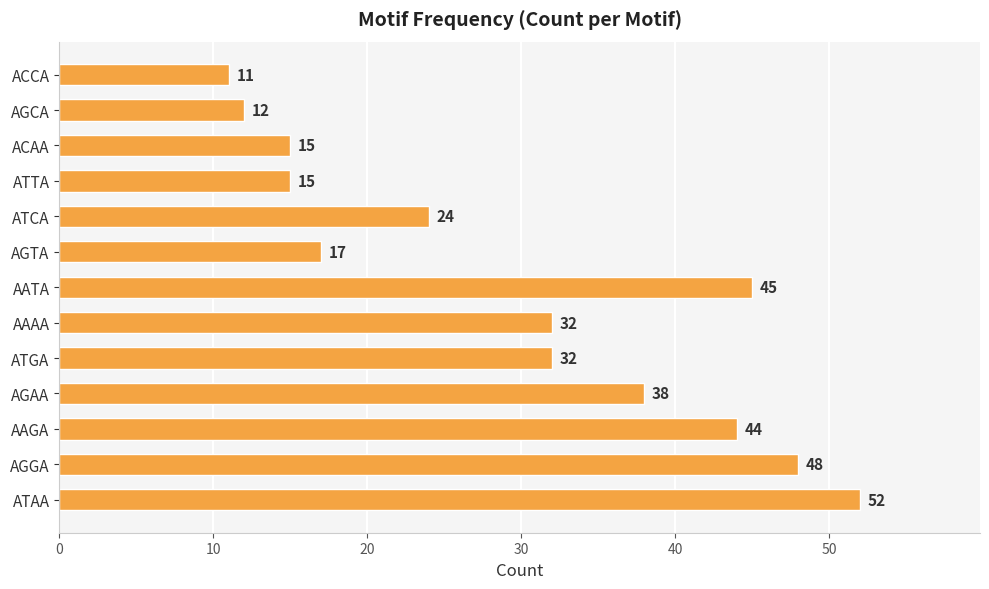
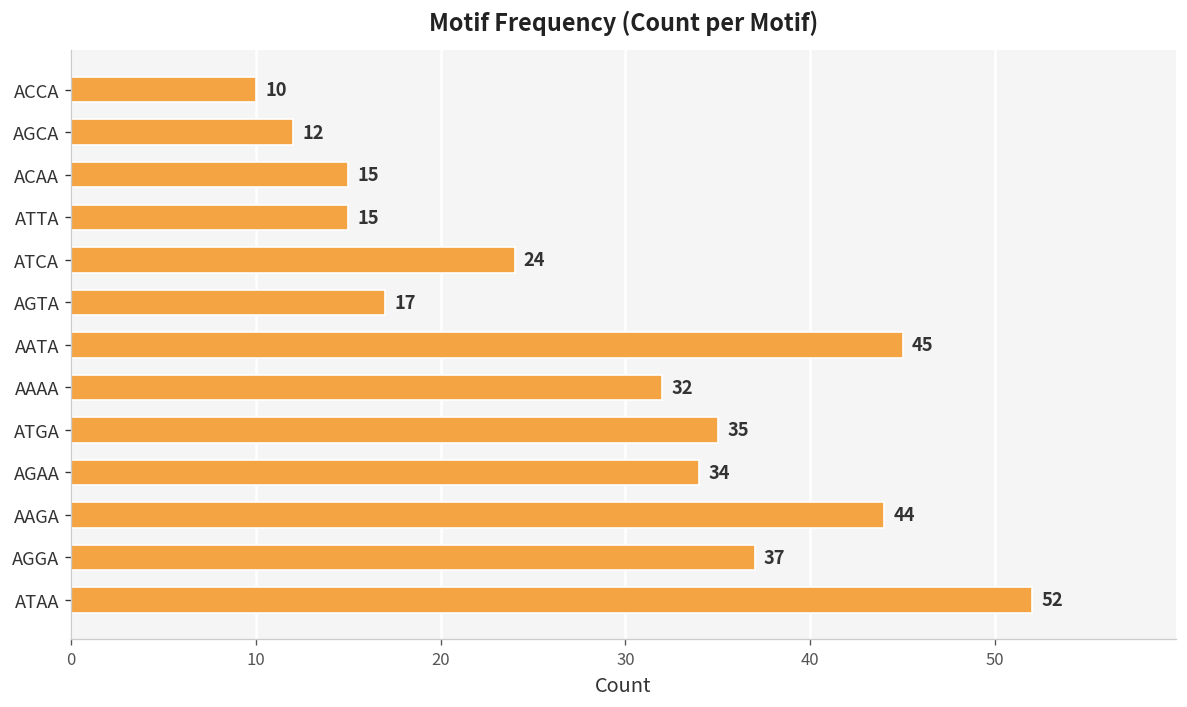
  {
-   "ACCA": 11,
+   "ACCA": 10,
    "AGCA": 12,
    "ACAA": 15,
    "ATTA": 15,
    "ATCA": 24,
    "AGTA": 17,
    "AATA": 45,
    "AAAA": 32,
-   "ATGA": 32,
-   "AGAA": 38,
+   "ATGA": 35,
+   "AGAA": 34,
    "AAGA": 44,
-   "AGGA": 48,
+   "AGGA": 37,
    "ATAA": 52
  }
